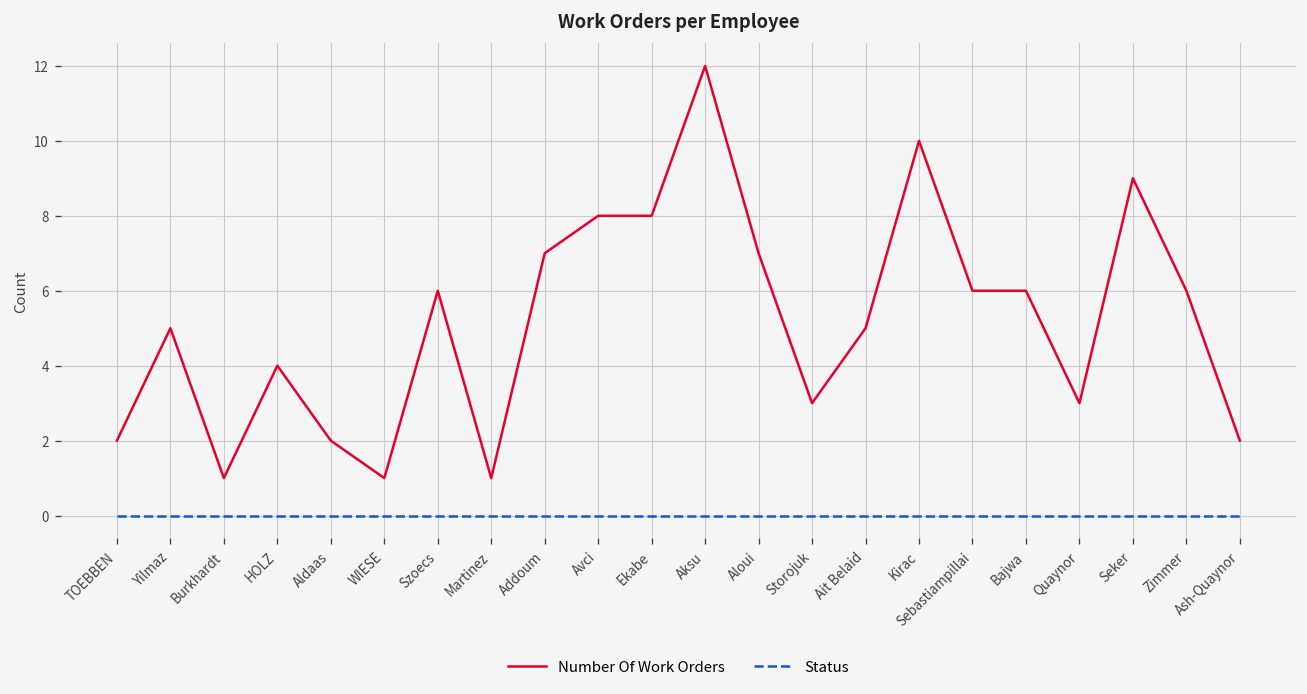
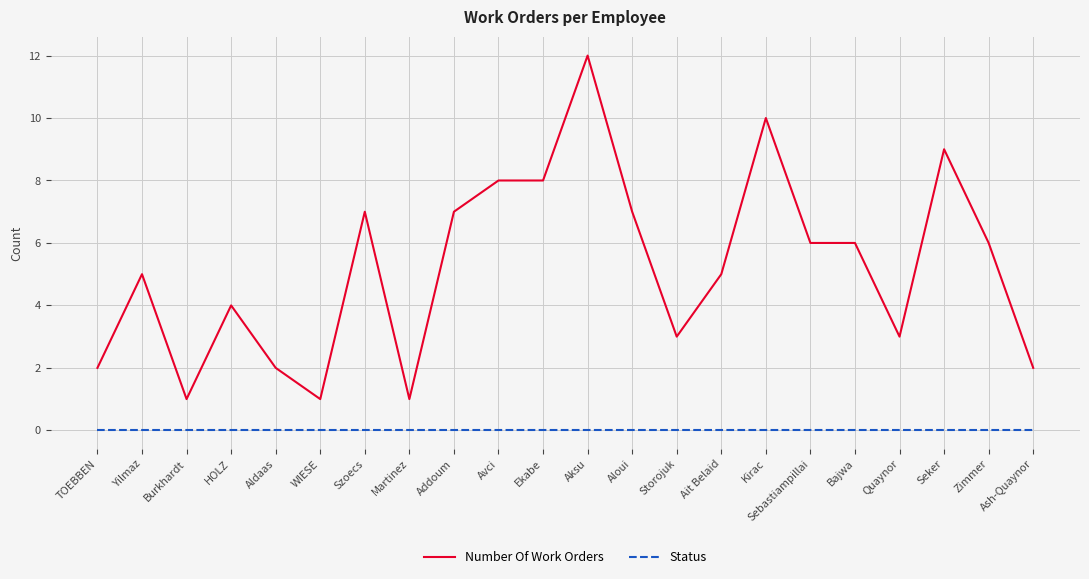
  {
    "Number Of Work Orders": {
      "TOEBBEN": 2,
      "Yilmaz": 5,
      "Burkhardt": 1,
      "HOLZ": 4,
      "Aldaas": 2,
      "WIESE": 1,
-     "Szoecs": 6,
+     "Szoecs": 7,
      "Martinez": 1,
      "Addoum": 7,
      "Avci": 8,
      "Ekabe": 8,
      "Aksu": 12,
      "Aloui": 7,
      "Storojuk": 3,
      "Ait Belaid": 5,
      "Kirac": 10,
      "Sebastiampillai": 6,
      "Bajwa": 6,
      "Quaynor": 3,
      "Seker": 9,
      "Zimmer": 6,
      "Ash-Quaynor": 2
    },
    "Status": {
      "TOEBBEN": 0,
      "Yilmaz": 0,
      "Burkhardt": 0,
      "HOLZ": 0,
      "Aldaas": 0,
      "WIESE": 0,
      "Szoecs": 0,
      "Martinez": 0,
      "Addoum": 0,
      "Avci": 0,
      "Ekabe": 0,
      "Aksu": 0,
      "Aloui": 0,
      "Storojuk": 0,
      "Ait Belaid": 0,
      "Kirac": 0,
      "Sebastiampillai": 0,
      "Bajwa": 0,
      "Quaynor": 0,
      "Seker": 0,
      "Zimmer": 0,
      "Ash-Quaynor": 0
    }
  }
